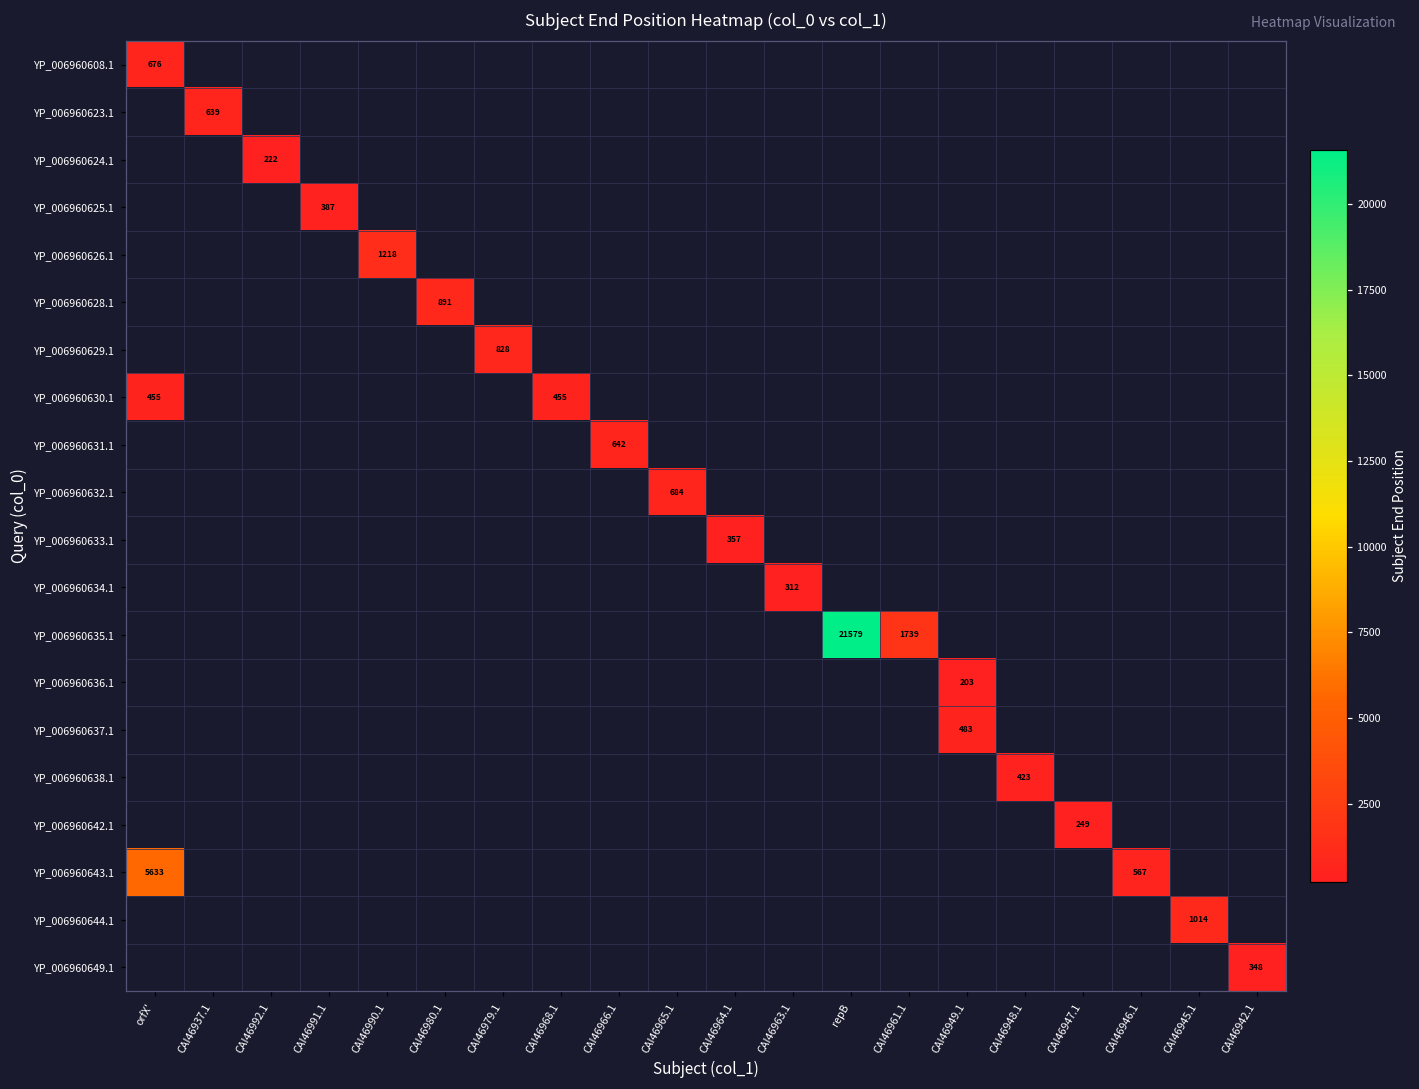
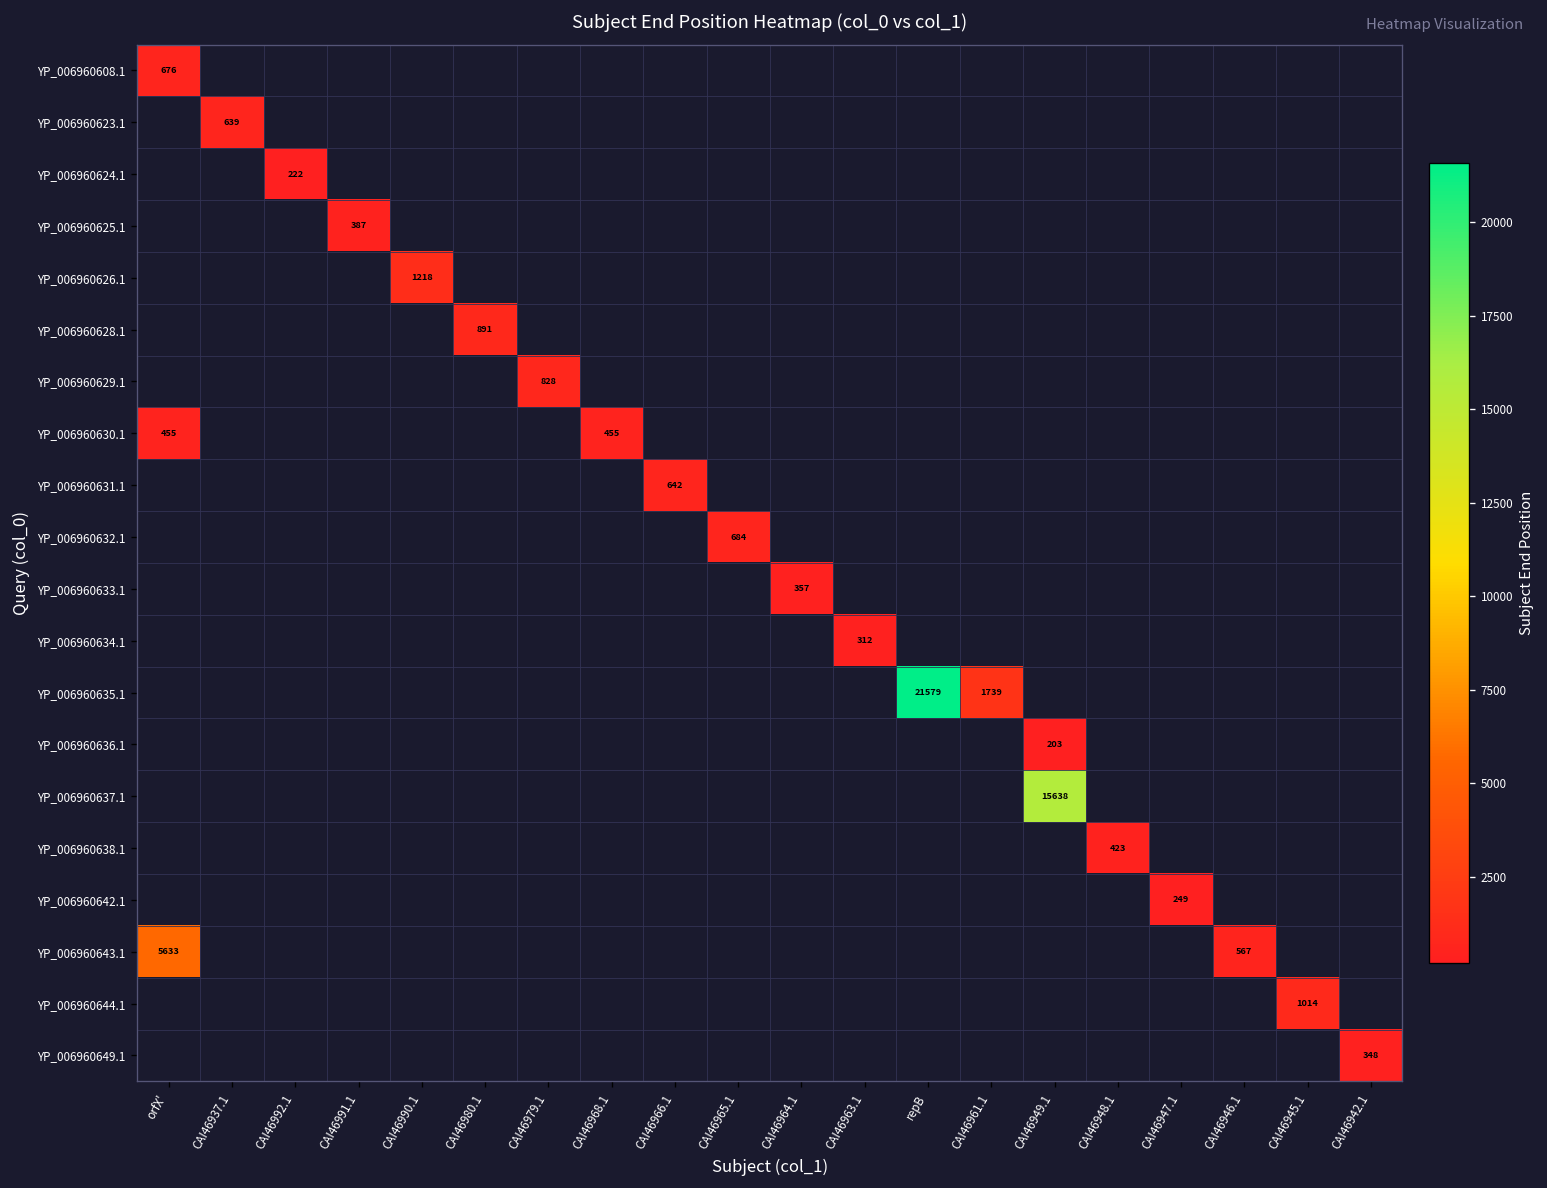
  {
    "YP_006960608.1": {
      "orfX'": 676
    },
    "YP_006960623.1": {
      "CAI46937.1": 639
    },
    "YP_006960624.1": {
      "CAI46992.1": 222
    },
    "YP_006960625.1": {
      "CAI46991.1": 387
    },
    "YP_006960626.1": {
      "CAI46990.1": 1218
    },
    "YP_006960628.1": {
      "CAI46980.1": 891
    },
    "YP_006960629.1": {
      "CAI46979.1": 828
    },
    "YP_006960630.1": {
      "orfX'": 455,
      "CAI46968.1": 455
    },
    "YP_006960631.1": {
      "CAI46966.1": 642
    },
    "YP_006960632.1": {
      "CAI46965.1": 684
    },
    "YP_006960633.1": {
      "CAI46964.1": 357
    },
    "YP_006960634.1": {
      "CAI46963.1": 312
    },
    "YP_006960635.1": {
      "repB": 21579,
      "CAI46961.1": 1739
    },
    "YP_006960636.1": {
      "CAI46949.1": 203
    },
    "YP_006960637.1": {
-     "CAI46949.1": 483
+     "CAI46949.1": 15638
    },
    "YP_006960638.1": {
      "CAI46948.1": 423
    },
    "YP_006960642.1": {
      "CAI46947.1": 249
    },
    "YP_006960643.1": {
      "orfX'": 5633,
      "CAI46946.1": 567
    },
    "YP_006960644.1": {
      "CAI46945.1": 1014
    },
    "YP_006960649.1": {
      "CAI46942.1": 348
    }
  }
